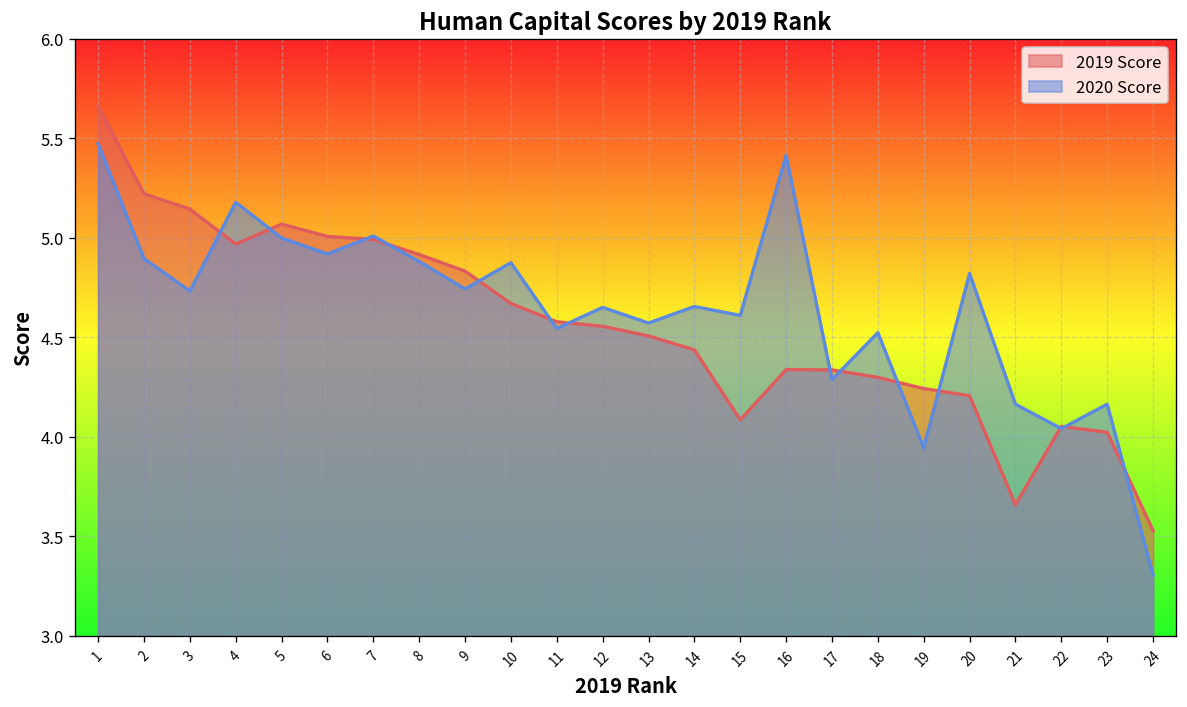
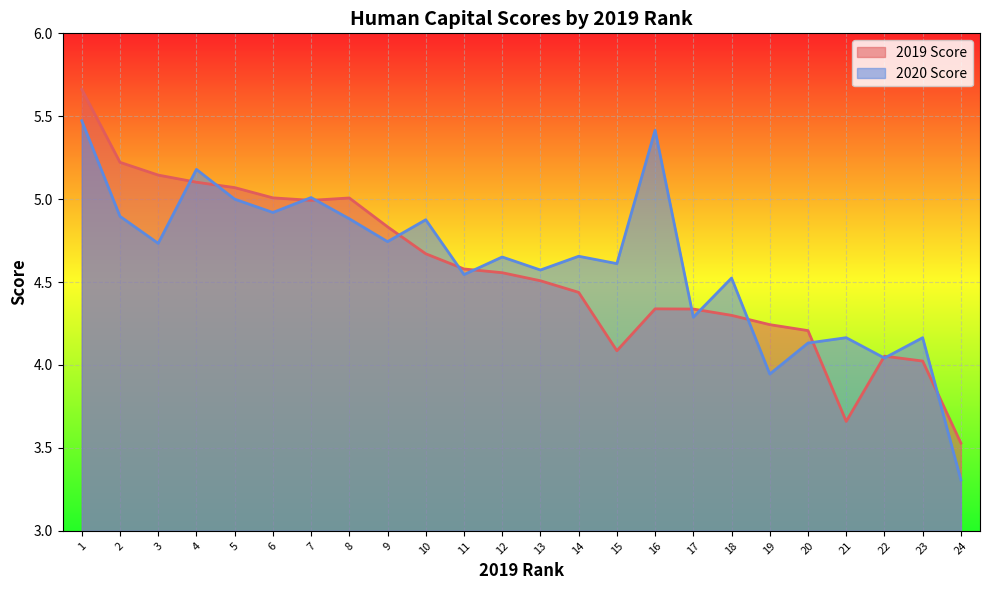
  {
    "2019 Score": {
      "1": 5.66,
      "2": 5.22,
      "3": 5.15,
-     "4": 4.97,
+     "4": 5.10,
      "5": 5.07,
      "6": 5.01,
      "7": 4.99,
-     "8": 4.92,
+     "8": 5.01,
      "9": 4.83,
      "10": 4.67,
      "11": 4.58,
      "12": 4.56,
      "13": 4.51,
      "14": 4.44,
      "15": 4.09,
      "16": 4.34,
      "17": 4.34,
      "18": 4.30,
      "19": 4.24,
      "20": 4.21,
      "21": 3.66,
      "23": 4.02,
      "24": 3.53
    },
    "2020 Score": {
      "1": 5.47,
      "2": 4.90,
      "3": 4.73,
      "4": 5.18,
      "5": 5.00,
      "6": 4.92,
      "7": 5.01,
      "8": 4.88,
      "9": 4.74,
      "10": 4.88,
      "11": 4.55,
      "12": 4.65,
      "13": 4.57,
      "14": 4.66,
      "15": 4.61,
      "16": 5.42,
      "17": 4.29,
      "18": 4.52,
      "19": 3.95,
-     "20": 4.82,
+     "20": 4.13,
      "21": 4.16,
      "23": 4.16,
      "24": 3.31
    }
  }
